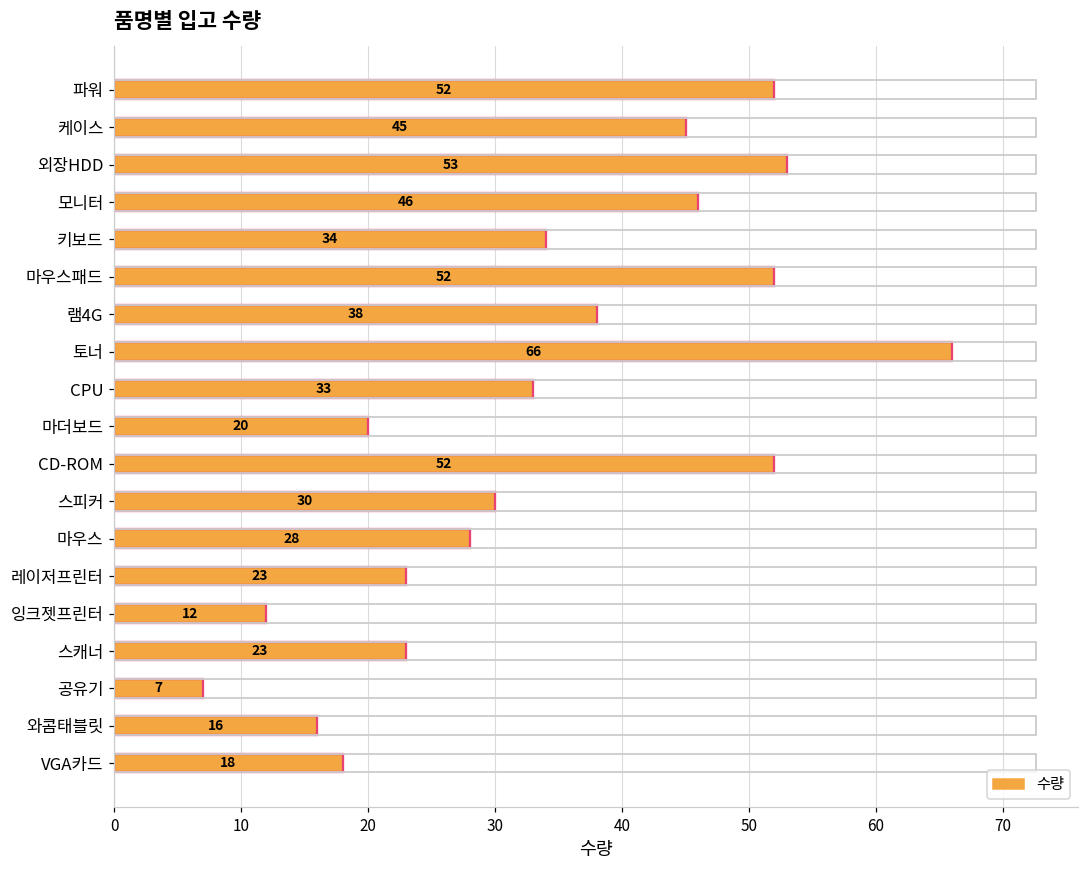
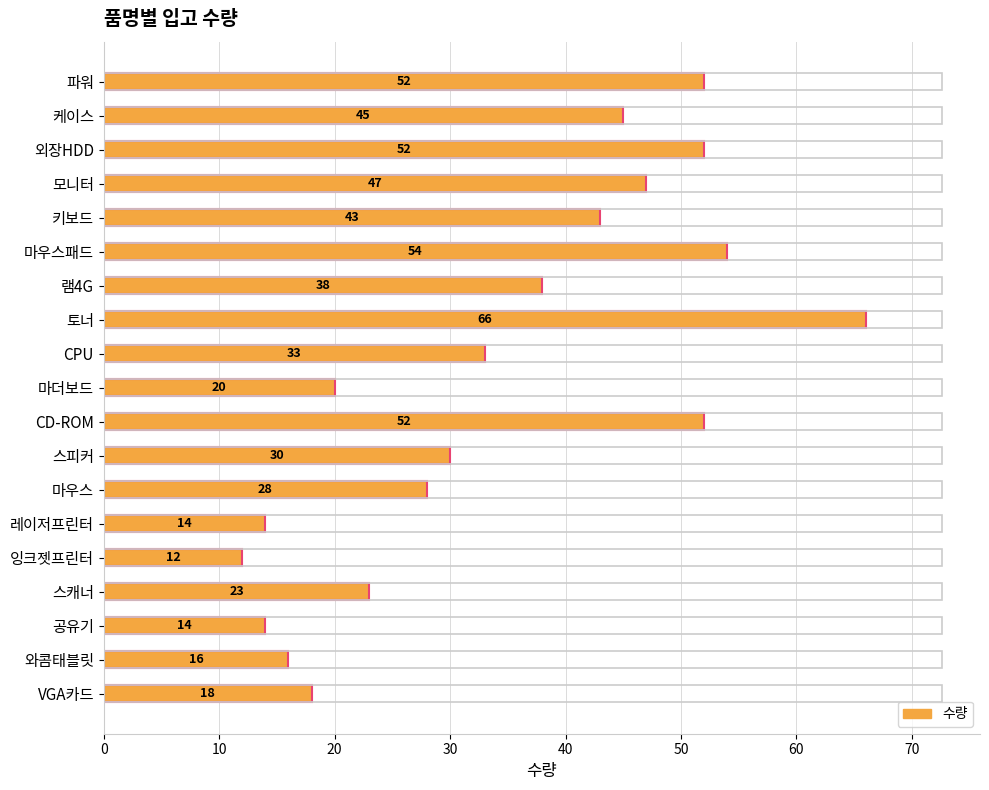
  {
    "파워": 52,
    "케이스": 45,
-   "외장HDD": 53,
-   "모니터": 46,
-   "키보드": 34,
-   "마우스패드": 52,
+   "외장HDD": 52,
+   "모니터": 47,
+   "키보드": 43,
+   "마우스패드": 54,
    "램4G": 38,
    "토너": 66,
    "CPU": 33,
    "마더보드": 20,
    "CD-ROM": 52,
    "스피커": 30,
    "마우스": 28,
-   "레이저프린터": 23,
+   "레이저프린터": 14,
    "잉크젯프린터": 12,
    "스캐너": 23,
-   "공유기": 7,
+   "공유기": 14,
    "와콤태블릿": 16,
    "VGA카드": 18
  }
